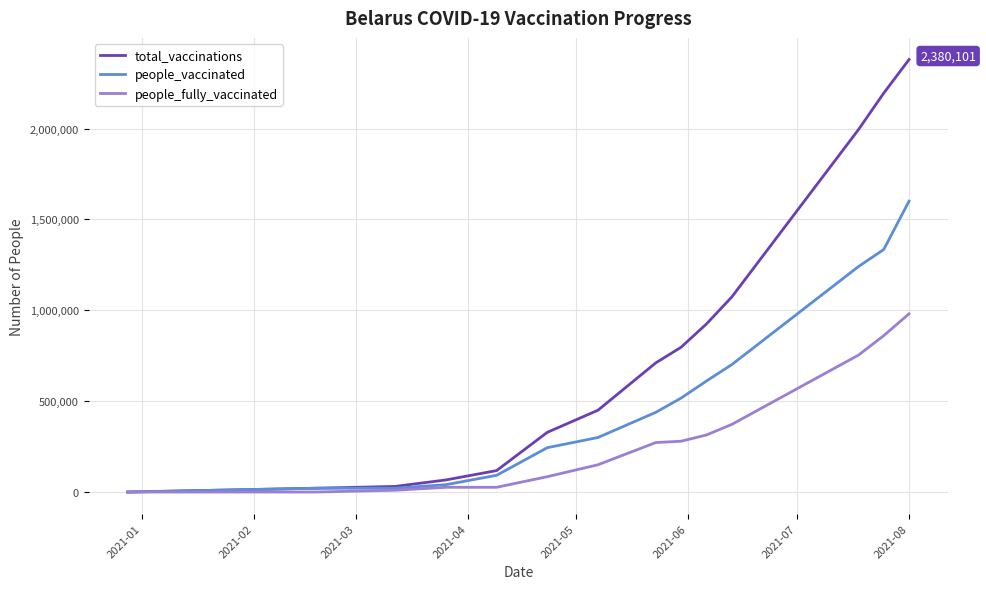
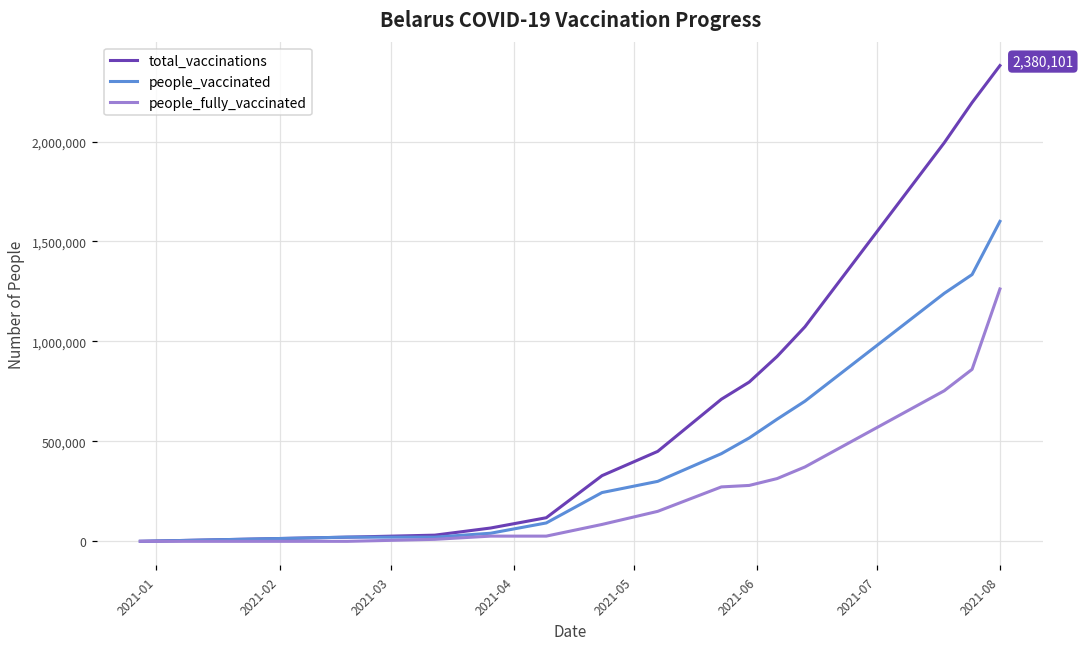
  {
    "people_vaccinated": {
      "2021-08": "1,600,000"
    },
    "people_fully_vaccinated": {
-     "2021-08": "980,000"
+     "2021-08": "1,260,000"
    }
  }
